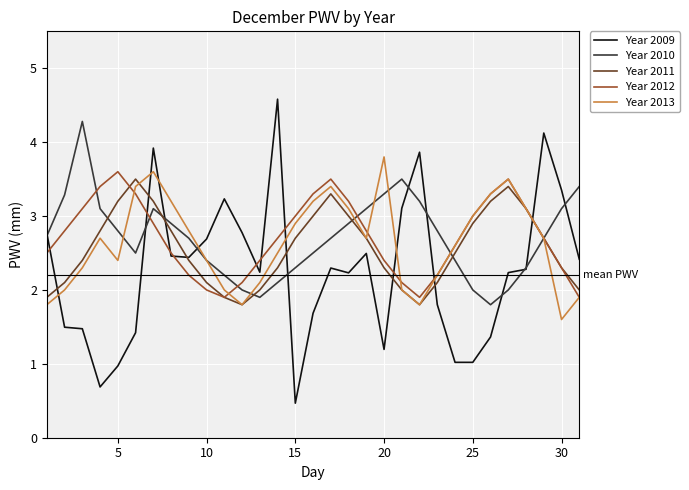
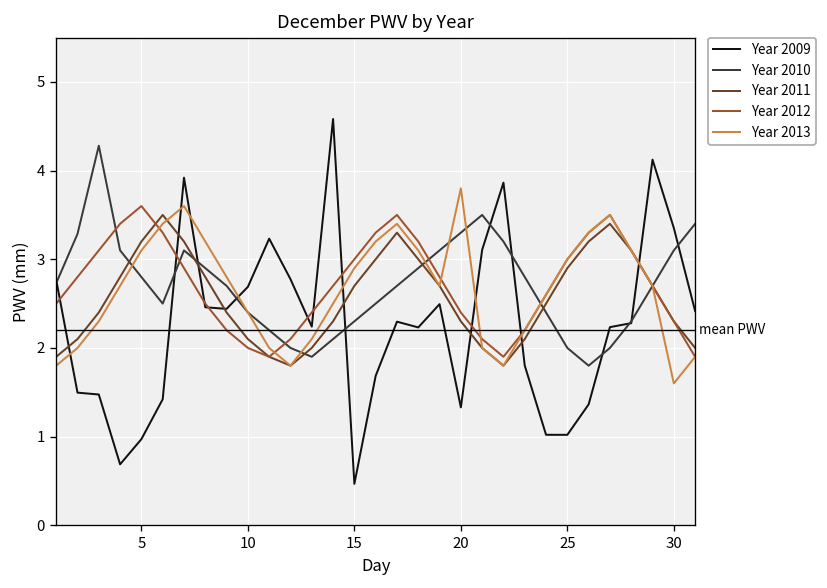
  {
    "Year 2009": {
      "5": 1.0,
      "10": 2.7,
      "15": 0.5,
-     "20": 1.2,
+     "20": 1.3,
      "25": 1.0,
      "30": 3.4
    },
    "Year 2013": {
-     "5": 2.4,
+     "5": 3.1,
      "15": 2.9,
      "20": 3.8,
      "30": 1.6
    }
  }
